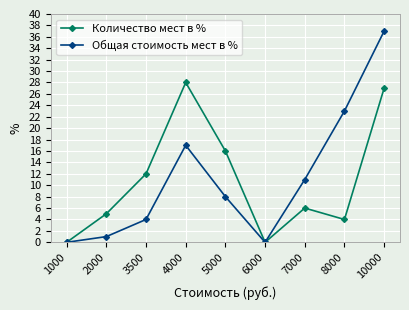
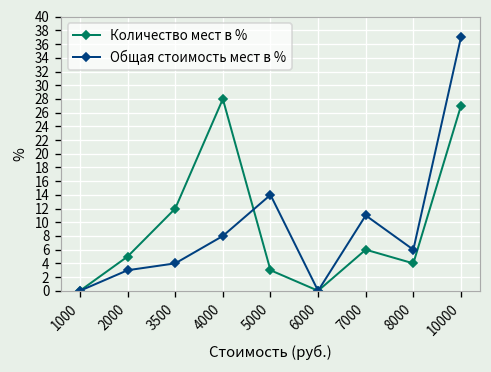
  {
    "Количество мест в %": {
      "2000": 5,
      "3500": 12,
      "4000": 28,
-     "5000": 16,
+     "5000": 3,
      "7000": 6,
      "8000": 4,
      "10000": 27
    },
    "Общая стоимость мест в %": {
-     "2000": 1,
+     "2000": 3,
      "3500": 4,
-     "4000": 17,
-     "5000": 8,
+     "4000": 8,
+     "5000": 14,
      "7000": 11,
-     "8000": 23,
+     "8000": 6,
      "10000": 37
    }
  }
